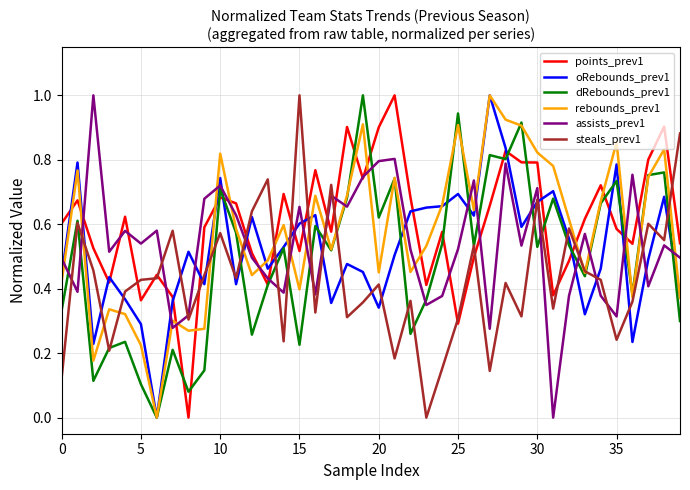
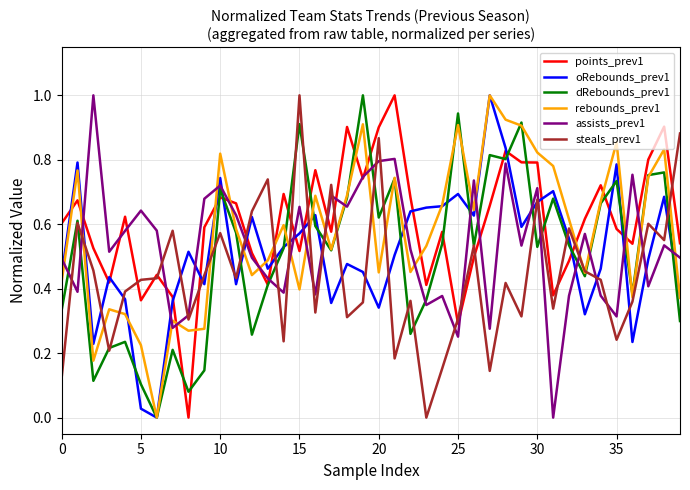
  {
    "points_prev1": {
      "0": 0.60,
      "5": 0.36,
      "10": 0.68,
      "15": 0.52,
      "20": 0.90,
      "25": 0.29,
      "30": 0.79,
      "35": 0.59
    },
    "oRebounds_prev1": {
      "0": 0.44,
-     "5": 0.29,
+     "5": 0.03,
      "10": 0.74,
-     "15": 0.60,
+     "15": 0.57,
      "20": 0.34,
      "25": 0.69,
      "35": 0.79
    },
    "dRebounds_prev1": {
      "0": 0.33,
      "5": 0.10,
      "10": 0.71,
-     "15": 0.23,
+     "15": 0.91,
      "20": 0.62,
      "25": 0.94,
      "30": 0.53,
      "35": 0.73
    },
    "rebounds_prev1": {
      "0": 0.42,
      "5": 0.22,
      "10": 0.82,
      "15": 0.40,
      "20": 0.45,
      "25": 0.91,
      "30": 0.82
    },
    "assists_prev1": {
      "0": 0.49,
-     "5": 0.54,
+     "5": 0.64,
      "10": 0.72,
      "15": 0.65,
      "20": 0.80,
-     "25": 0.52,
+     "25": 0.25,
      "30": 0.71,
      "35": 0.31
    },
    "steals_prev1": {
      "0": 0.12,
      "5": 0.43,
      "10": 0.57,
      "15": 1.00,
-     "20": 0.41,
+     "20": 0.87,
      "25": 0.31,
      "35": 0.24
    }
  }
